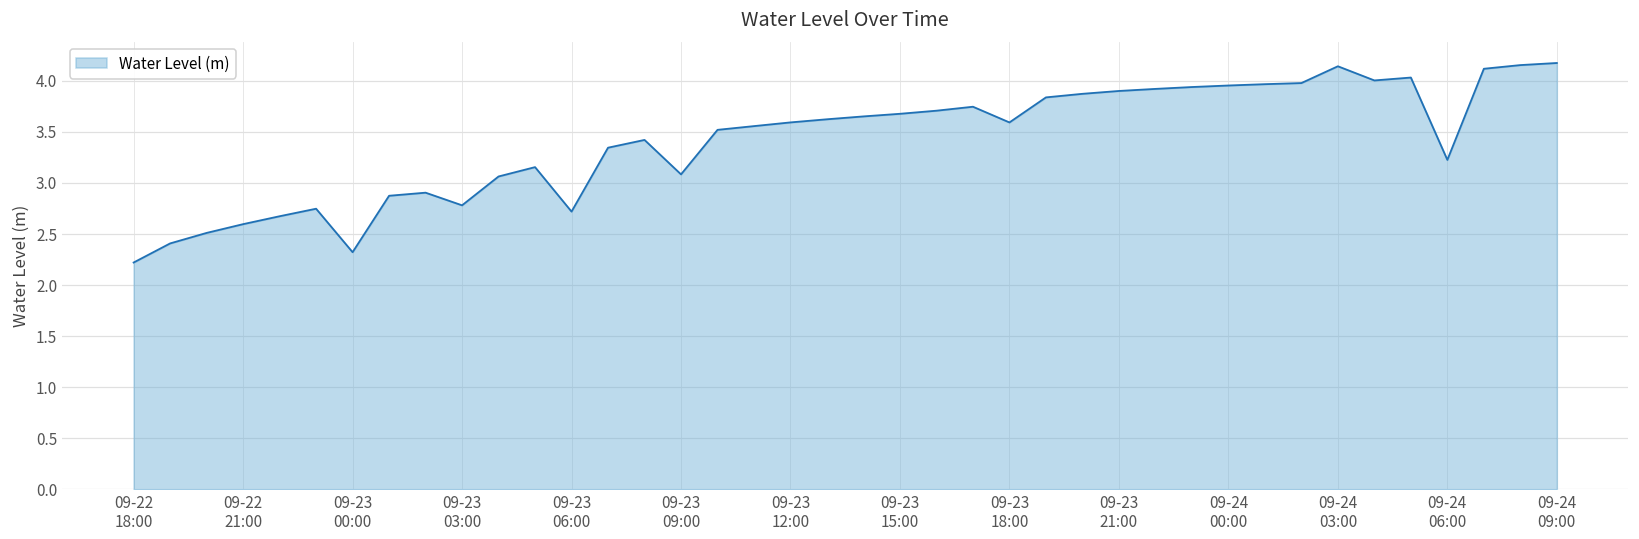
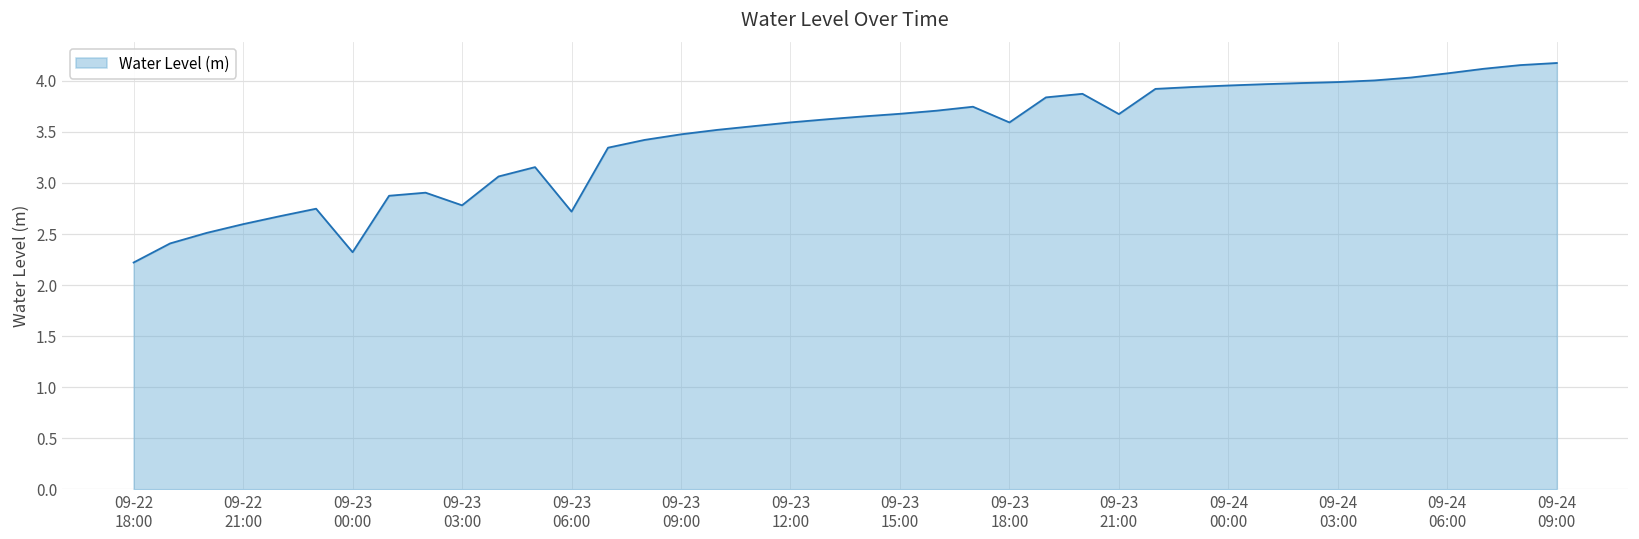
  {
    "09-22 18:00": 2.2,
    "09-22 21:00": 2.6,
    "09-23 00:00": 2.3,
    "09-23 03:00": 2.8,
    "09-23 06:00": 2.7,
-   "09-23 09:00": 3.1,
+   "09-23 09:00": 3.5,
    "09-23 12:00": 3.6,
    "09-23 15:00": 3.7,
    "09-23 18:00": 3.6,
-   "09-23 21:00": 3.9,
+   "09-23 21:00": 3.7,
    "09-24 00:00": 4.0,
-   "09-24 03:00": 4.1,
-   "09-24 06:00": 3.2,
+   "09-24 03:00": 4.0,
+   "09-24 06:00": 4.1,
    "09-24 09:00": 4.2
  }
